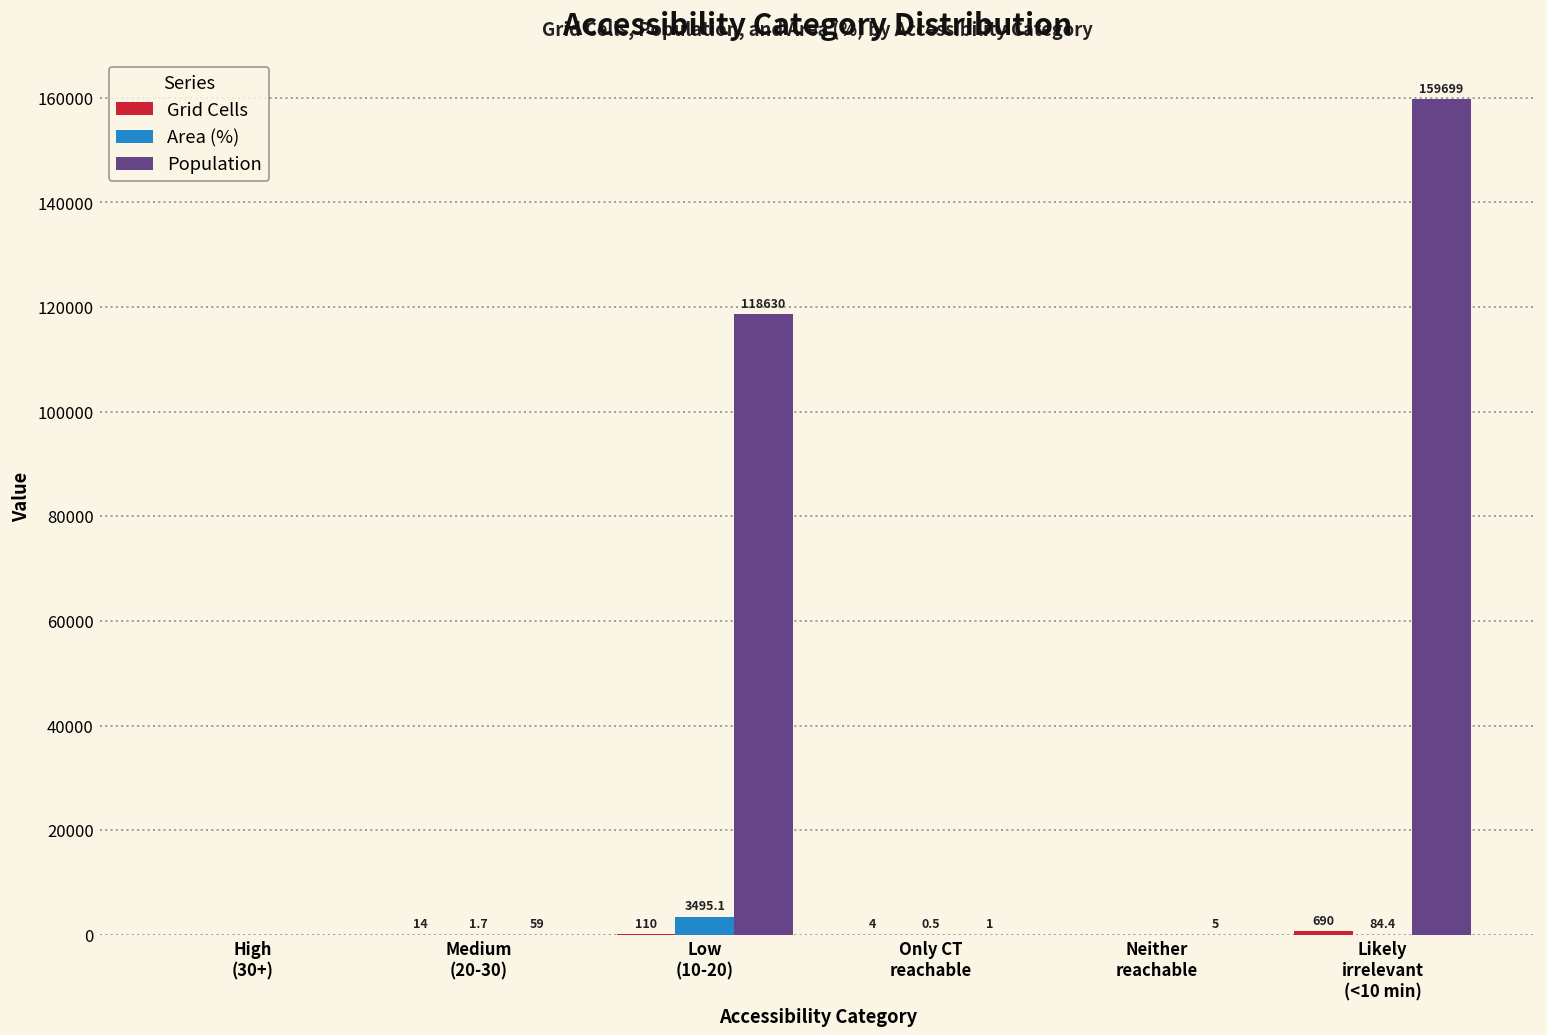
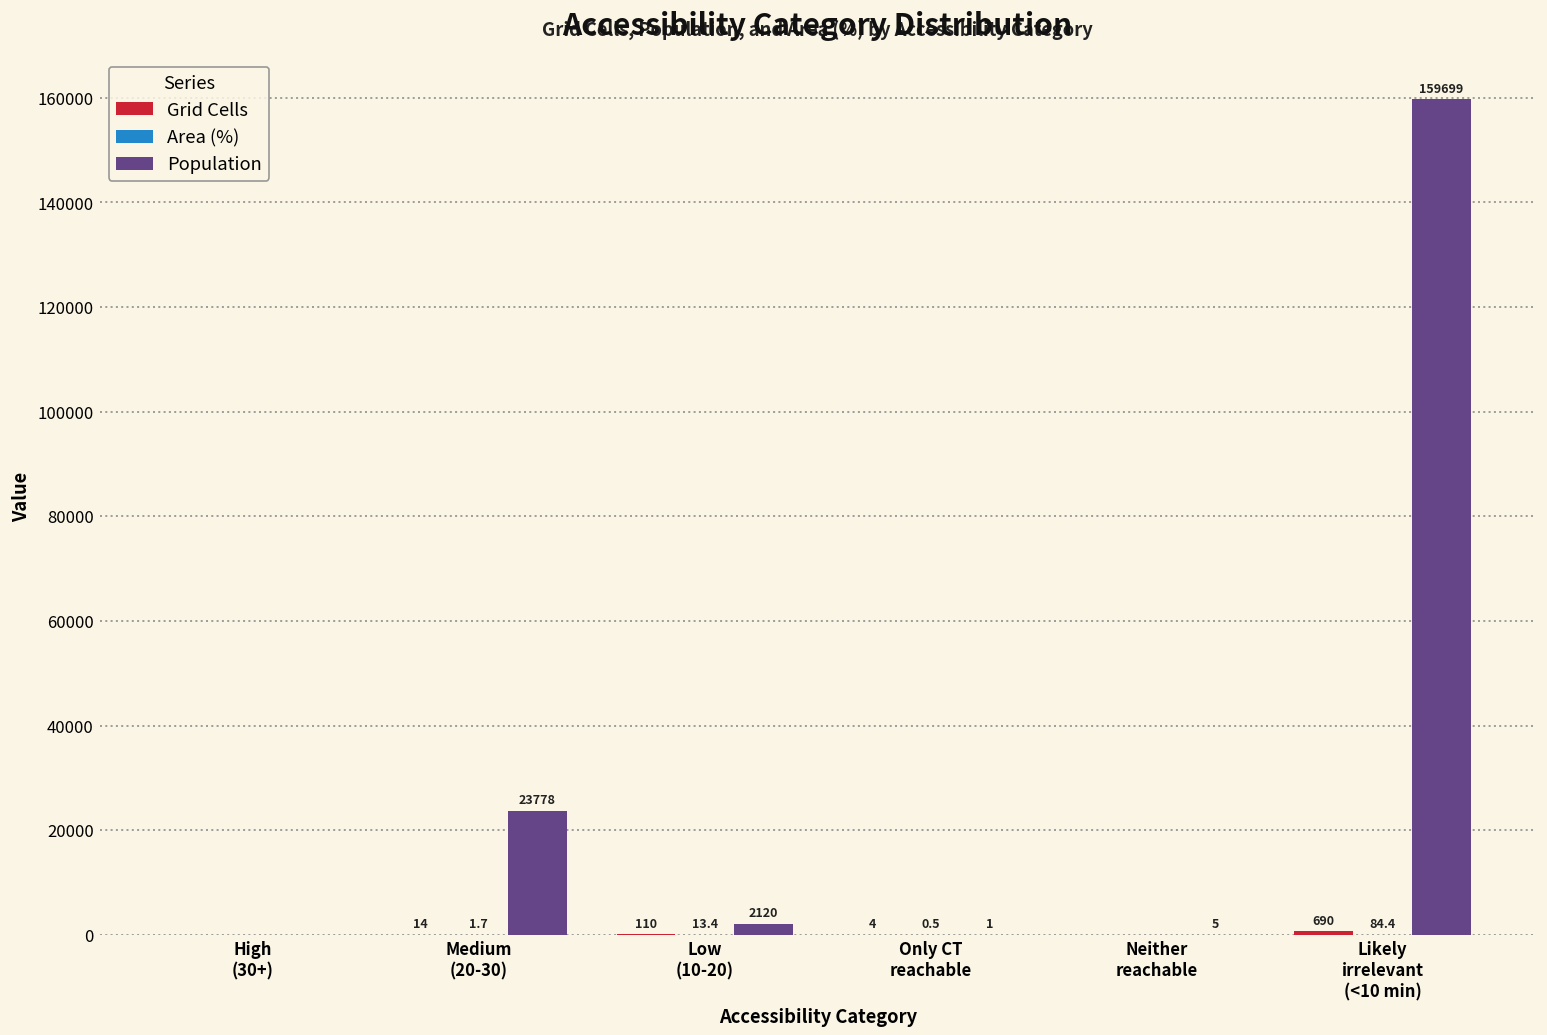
  {
    "Grid Cells": {
      "Medium (20-30)": 14,
      "Low (10-20)": 110,
      "Only CT reachable": 4,
      "Likely irrelevant (<10 min)": 690
    },
    "Area (%)": {
      "Medium (20-30)": 1.7,
-     "Low (10-20)": 3495.1,
+     "Low (10-20)": 13.4,
      "Only CT reachable": 0.5,
      "Likely irrelevant (<10 min)": 84.4
    },
    "Population": {
-     "Medium (20-30)": 59,
-     "Low (10-20)": 118630,
+     "Medium (20-30)": 23778,
+     "Low (10-20)": 2120,
      "Only CT reachable": 1,
      "Neither reachable": 5,
      "Likely irrelevant (<10 min)": 159699
    }
  }
